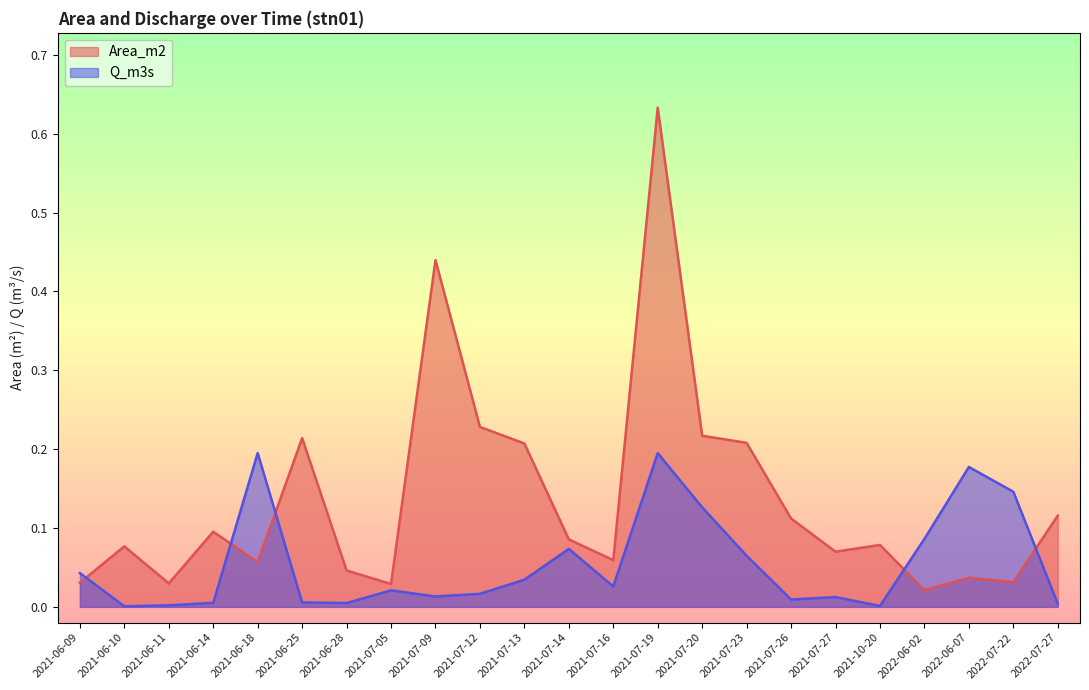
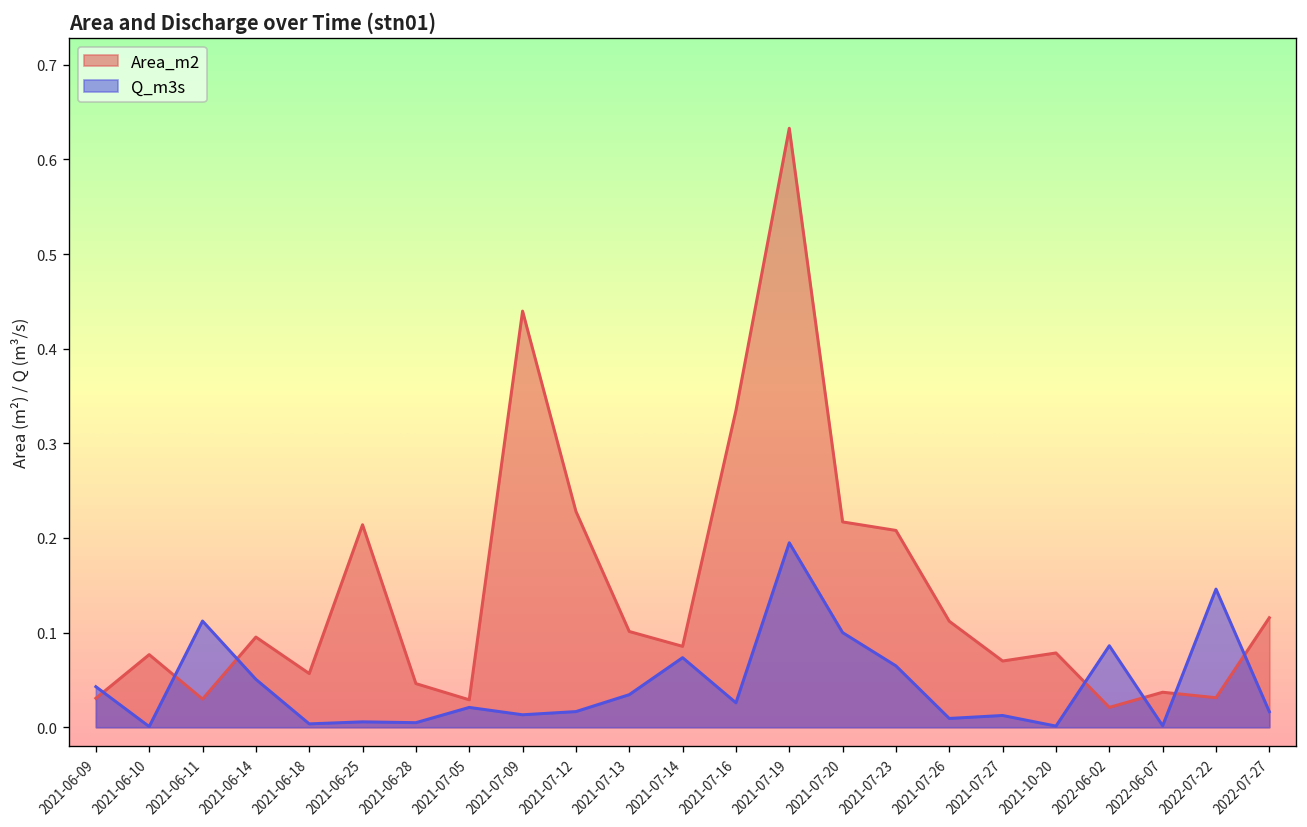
  {
    "Area_m2": {
      "2021-06-09": 0.03,
      "2021-06-10": 0.08,
      "2021-06-11": 0.03,
      "2021-06-14": 0.10,
      "2021-06-18": 0.06,
      "2021-06-25": 0.21,
      "2021-06-28": 0.05,
      "2021-07-05": 0.03,
      "2021-07-09": 0.44,
      "2021-07-12": 0.23,
-     "2021-07-13": 0.21,
+     "2021-07-13": 0.10,
      "2021-07-14": 0.09,
-     "2021-07-16": 0.06,
+     "2021-07-16": 0.33,
      "2021-07-19": 0.63,
      "2021-07-20": 0.22,
      "2021-07-23": 0.21,
      "2021-07-26": 0.11,
      "2021-07-27": 0.07,
      "2021-10-20": 0.08,
      "2022-06-02": 0.02,
      "2022-06-07": 0.04,
      "2022-07-22": 0.03,
      "2022-07-27": 0.12
    },
    "Q_m3s": {
      "2021-06-09": 0.04,
      "2021-06-10": 0.00,
-     "2021-06-11": 0.00,
-     "2021-06-14": 0.01,
-     "2021-06-18": 0.20,
+     "2021-06-11": 0.11,
+     "2021-06-14": 0.05,
+     "2021-06-18": 0.00,
      "2021-06-25": 0.01,
      "2021-06-28": 0.00,
      "2021-07-05": 0.02,
      "2021-07-09": 0.01,
      "2021-07-12": 0.02,
      "2021-07-13": 0.03,
      "2021-07-14": 0.07,
      "2021-07-16": 0.03,
      "2021-07-19": 0.19,
-     "2021-07-20": 0.13,
+     "2021-07-20": 0.10,
      "2021-07-23": 0.06,
      "2021-07-26": 0.01,
      "2021-07-27": 0.01,
      "2021-10-20": 0.00,
      "2022-06-02": 0.09,
-     "2022-06-07": 0.18,
+     "2022-06-07": 0.00,
      "2022-07-22": 0.15,
-     "2022-07-27": 0.00
+     "2022-07-27": 0.02
    }
  }
